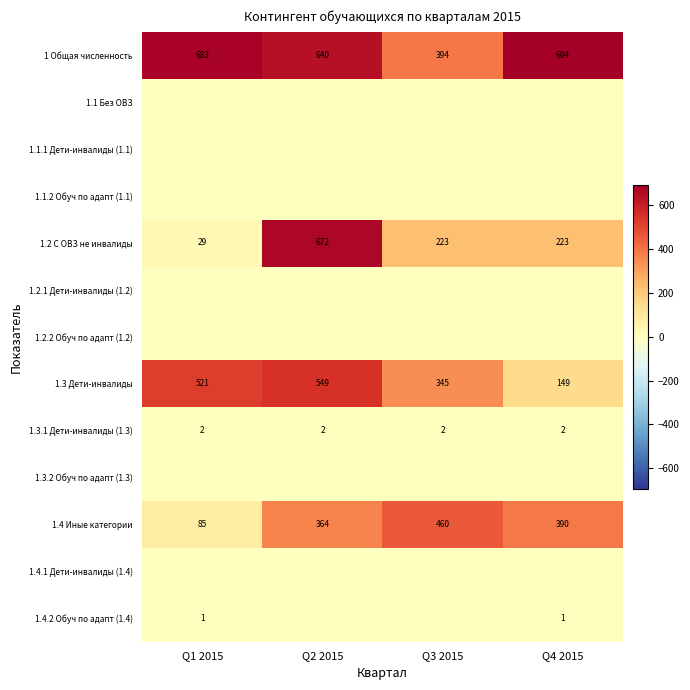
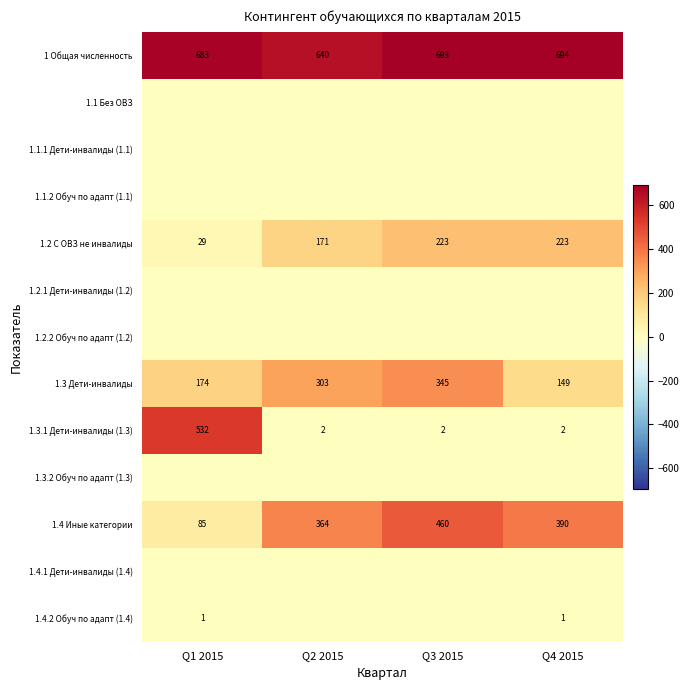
  {
    "1 Общая численность": {
      "Q1 2015": 683,
      "Q2 2015": 640,
-     "Q3 2015": 394,
+     "Q3 2015": 693,
      "Q4 2015": 694
    },
    "1.2 С ОВЗ не инвалиды": {
      "Q1 2015": 29,
-     "Q2 2015": 672,
+     "Q2 2015": 171,
      "Q3 2015": 223,
      "Q4 2015": 223
    },
    "1.3 Дети-инвалиды": {
-     "Q1 2015": 521,
-     "Q2 2015": 549,
+     "Q1 2015": 174,
+     "Q2 2015": 303,
      "Q3 2015": 345,
      "Q4 2015": 149
    },
    "1.3.1 Дети-инвалиды (1.3)": {
-     "Q1 2015": 2,
+     "Q1 2015": 532,
      "Q2 2015": 2,
      "Q3 2015": 2,
      "Q4 2015": 2
    },
    "1.4 Иные категории": {
      "Q1 2015": 85,
      "Q2 2015": 364,
      "Q3 2015": 460,
      "Q4 2015": 390
    },
    "1.4.2 Обуч по адапт (1.4)": {
      "Q1 2015": 1,
      "Q4 2015": 1
    }
  }
